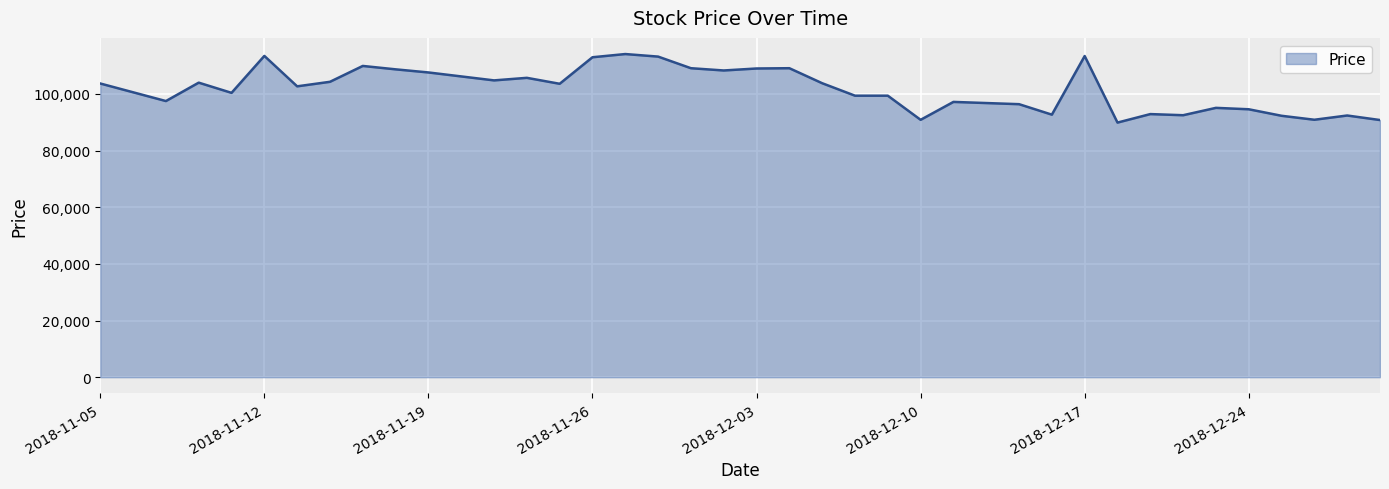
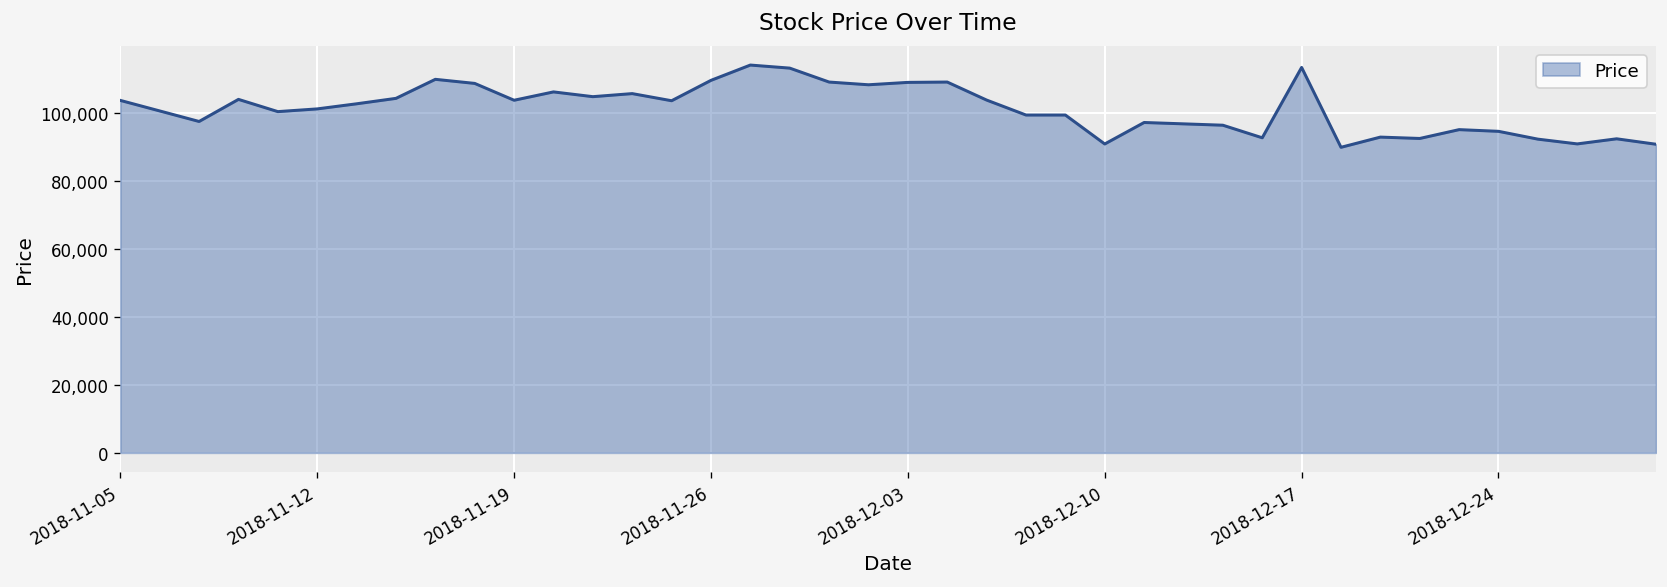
  {
    "2018-11-05": "104,000",
-   "2018-11-12": "113,000",
-   "2018-11-19": "108,000",
-   "2018-11-26": "113,000",
+   "2018-11-12": "101,000",
+   "2018-11-19": "104,000",
+   "2018-11-26": "110,000",
    "2018-12-03": "109,000",
    "2018-12-10": "91,000",
    "2018-12-17": "113,000",
    "2018-12-24": "95,000"
  }
